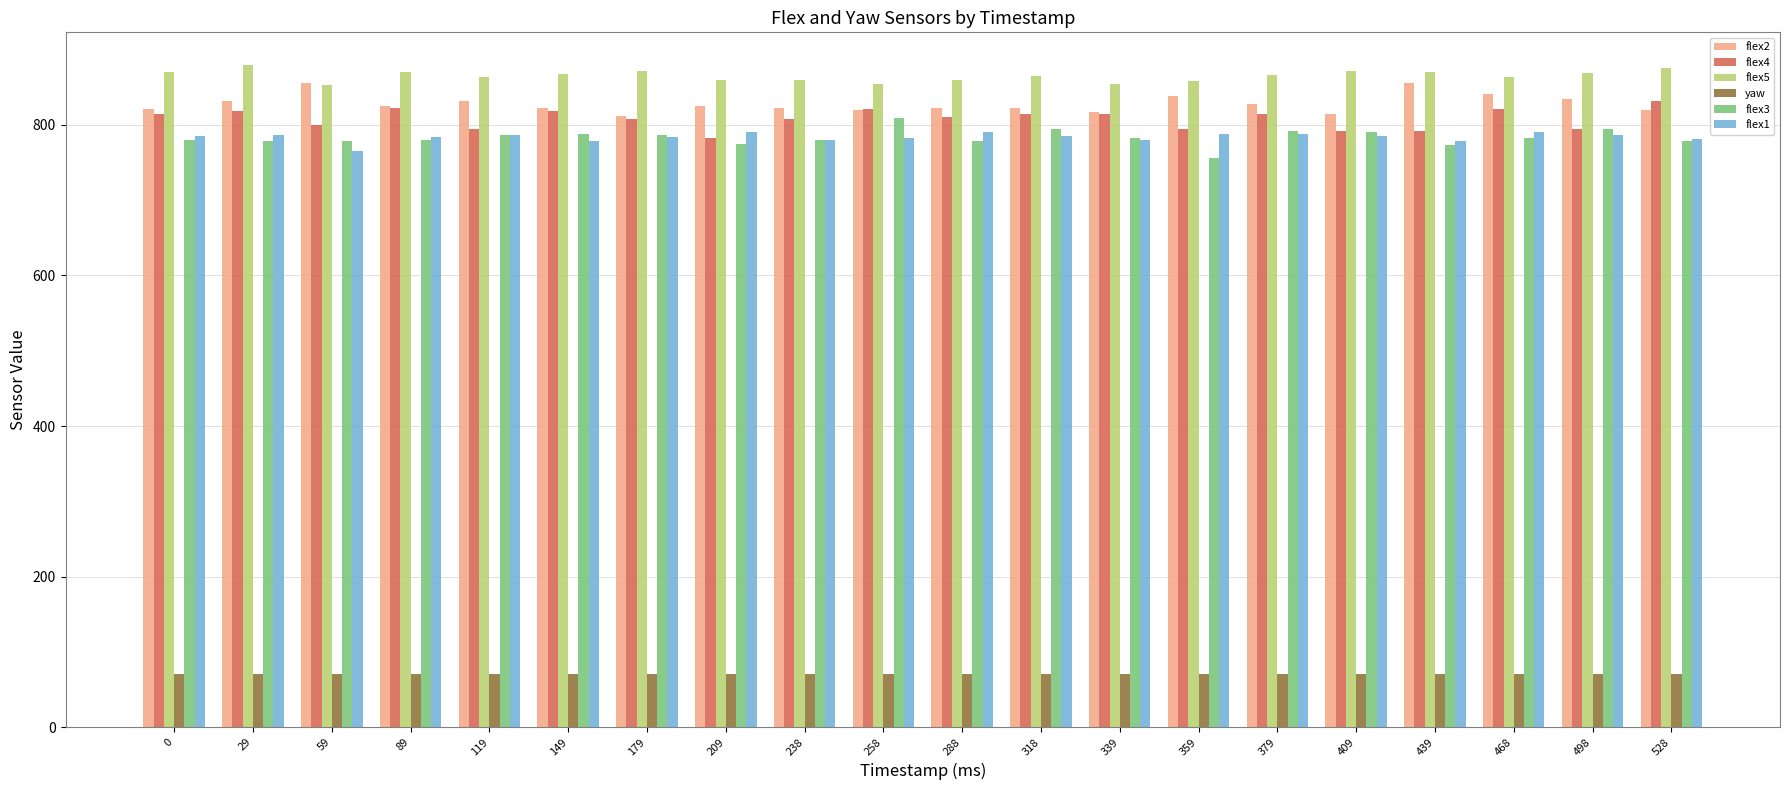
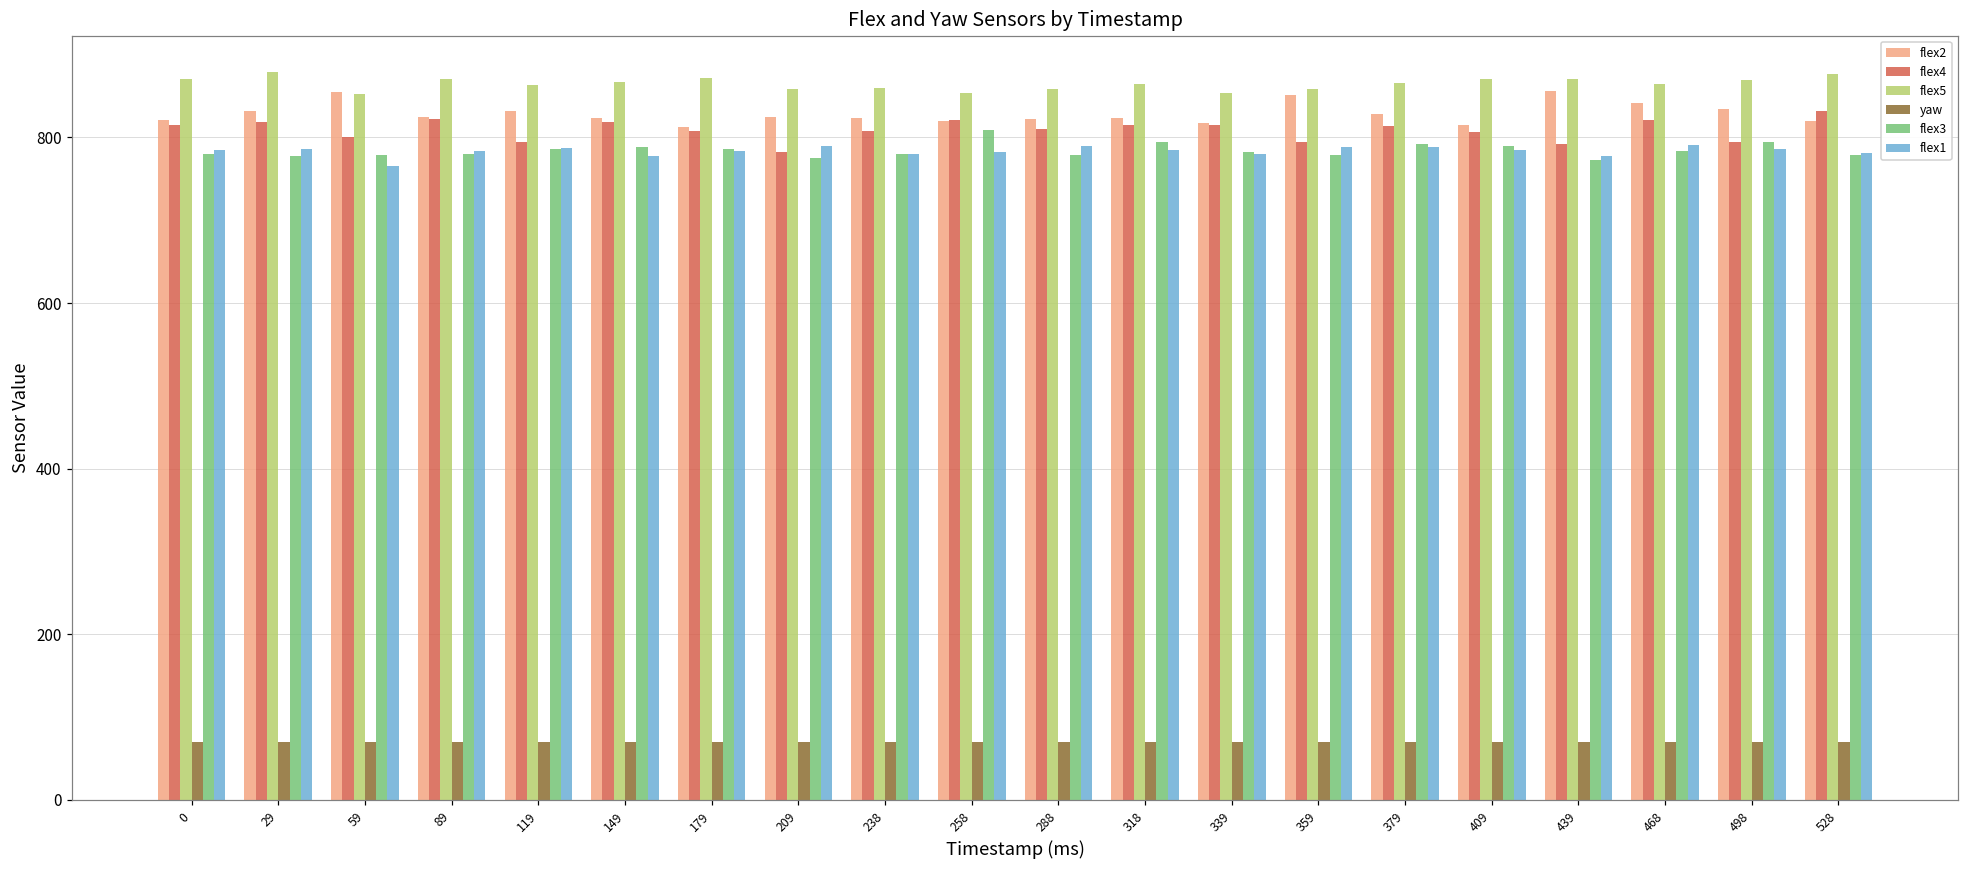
  {
    "flex2": {
      "0": 820,
      "29": 830,
      "59": 860,
      "89": 830,
      "119": 830,
      "149": 820,
      "179": 810,
      "209": 830,
      "238": 820,
      "258": 820,
      "288": 820,
      "318": 820,
      "339": 820,
-     "359": 840,
+     "359": 850,
      "379": 830,
      "409": 820,
      "439": 860,
      "468": 840,
      "498": 830,
      "528": 820
    },
    "flex4": {
      "0": 820,
      "29": 820,
      "59": 800,
      "89": 820,
      "119": 800,
      "149": 820,
      "179": 810,
      "209": 780,
      "238": 810,
      "258": 820,
      "288": 810,
      "318": 820,
      "339": 820,
      "359": 790,
      "379": 810,
-     "409": 790,
+     "409": 810,
      "439": 790,
      "468": 820,
      "498": 790,
      "528": 830
    },
    "flex5": {
      "0": 870,
      "29": 880,
      "59": 850,
      "89": 870,
      "119": 860,
      "149": 870,
      "179": 870,
      "209": 860,
      "238": 860,
      "258": 850,
      "288": 860,
      "318": 870,
      "339": 850,
      "359": 860,
      "379": 870,
      "409": 870,
      "439": 870,
      "468": 860,
      "498": 870,
      "528": 880
    },
    "yaw": {
      "0": 70,
      "29": 70,
      "59": 70,
      "89": 70,
      "119": 70,
      "149": 70,
      "179": 70,
      "209": 70,
      "238": 70,
      "258": 70,
      "288": 70,
      "318": 70,
      "339": 70,
      "359": 70,
      "379": 70,
      "409": 70,
      "439": 70,
      "468": 70,
      "498": 70,
      "528": 70
    },
    "flex3": {
      "0": 780,
      "29": 780,
      "59": 780,
      "89": 780,
      "119": 790,
      "149": 790,
      "179": 790,
      "209": 780,
      "238": 780,
      "258": 810,
      "288": 780,
      "318": 790,
      "339": 780,
-     "359": 760,
+     "359": 780,
      "379": 790,
      "409": 790,
      "439": 770,
      "468": 780,
      "498": 800,
      "528": 780
    },
    "flex1": {
      "0": 790,
      "29": 790,
      "59": 770,
      "89": 780,
      "119": 790,
      "149": 780,
      "179": 780,
      "209": 790,
      "238": 780,
      "258": 780,
      "288": 790,
      "318": 790,
      "339": 780,
      "359": 790,
      "379": 790,
      "409": 790,
      "439": 780,
      "468": 790,
      "498": 790,
      "528": 780
    }
  }
